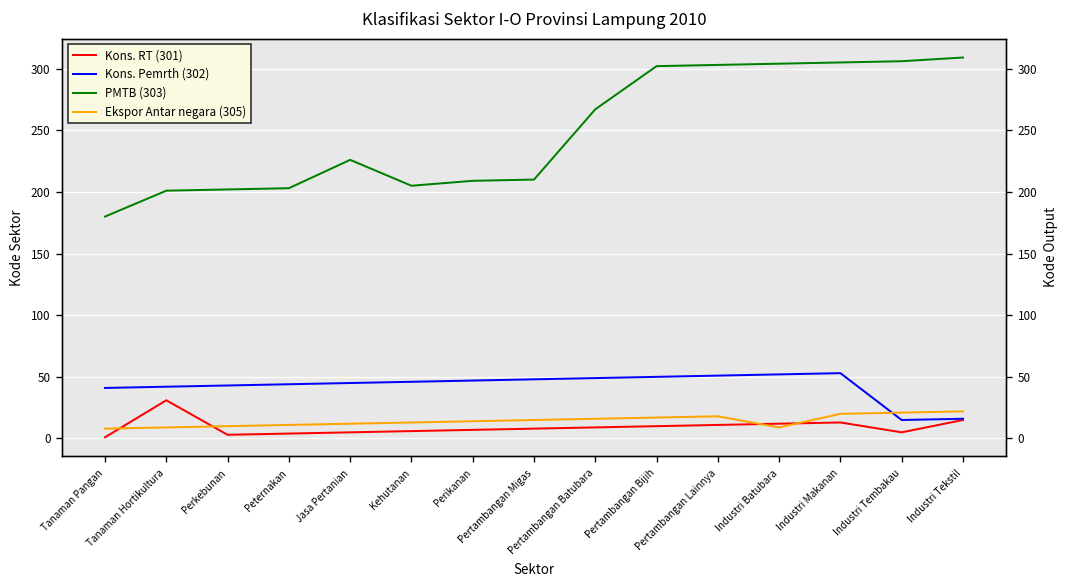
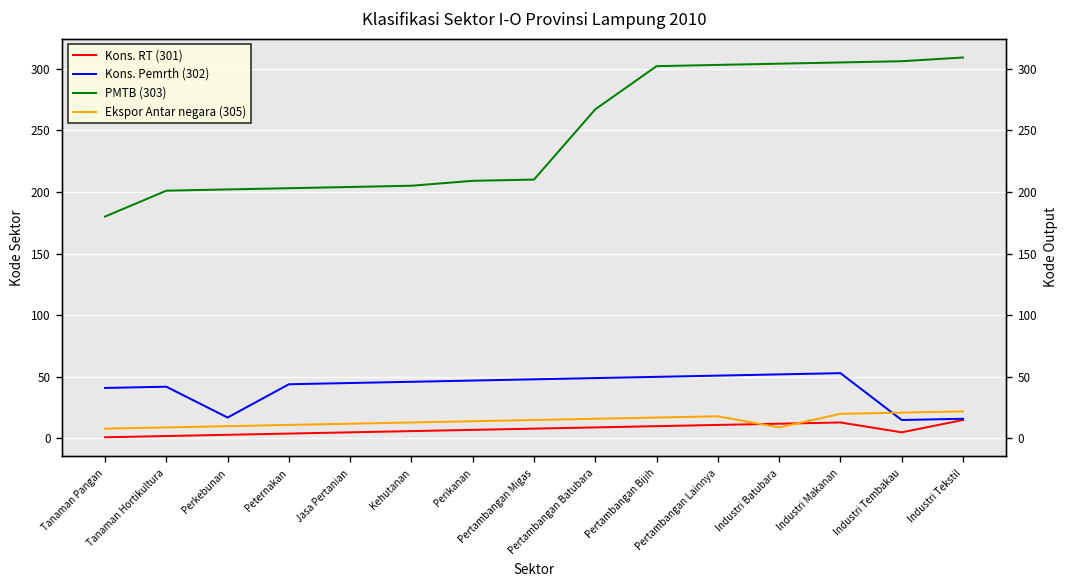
  {
    "Kons. RT (301)": {
      "Tanaman Pangan": 1,
-     "Tanaman Hortikultura": 31,
+     "Tanaman Hortikultura": 2,
      "Perkebunan": 3,
      "Peternakan": 4,
      "Jasa Pertanian": 5,
      "Kehutanan": 6,
      "Perikanan": 7,
      "Pertambangan Migas": 8,
      "Pertambangan Batubara": 9,
      "Pertambangan Bijih": 10,
      "Pertambangan Lainnya": 11,
      "Industri Batubara": 12,
      "Industri Makanan": 13,
      "Industri Tembakau": 5
    },
    "Kons. Pemrth (302)": {
      "Tanaman Pangan": 41,
      "Tanaman Hortikultura": 42,
-     "Perkebunan": 43,
+     "Perkebunan": 17,
      "Peternakan": 44,
      "Jasa Pertanian": 45,
      "Kehutanan": 46,
      "Perikanan": 47,
      "Pertambangan Migas": 48,
      "Pertambangan Batubara": 49,
      "Pertambangan Bijih": 50,
      "Pertambangan Lainnya": 51,
      "Industri Batubara": 52,
      "Industri Makanan": 53,
      "Industri Tembakau": 15
    },
    "PMTB (303)": {
      "Tanaman Pangan": 180,
      "Tanaman Hortikultura": 201,
      "Perkebunan": 202,
      "Peternakan": 203,
-     "Jasa Pertanian": 226,
+     "Jasa Pertanian": 204,
      "Kehutanan": 205,
      "Perikanan": 209,
      "Pertambangan Migas": 210,
      "Pertambangan Batubara": 267,
      "Pertambangan Bijih": 302,
      "Pertambangan Lainnya": 303,
      "Industri Batubara": 304,
      "Industri Makanan": 305,
      "Industri Tembakau": 306,
      "Industri Tekstil": 309
    },
    "Ekspor Antar negara (305)": {
      "Tanaman Pangan": 8,
      "Tanaman Hortikultura": 9,
      "Perkebunan": 10,
      "Peternakan": 11,
      "Jasa Pertanian": 12,
      "Kehutanan": 13,
      "Perikanan": 14,
      "Pertambangan Migas": 15,
      "Pertambangan Batubara": 16,
      "Pertambangan Bijih": 17,
      "Pertambangan Lainnya": 18,
      "Industri Batubara": 9,
      "Industri Makanan": 20,
      "Industri Tembakau": 21,
      "Industri Tekstil": 22
    }
  }
